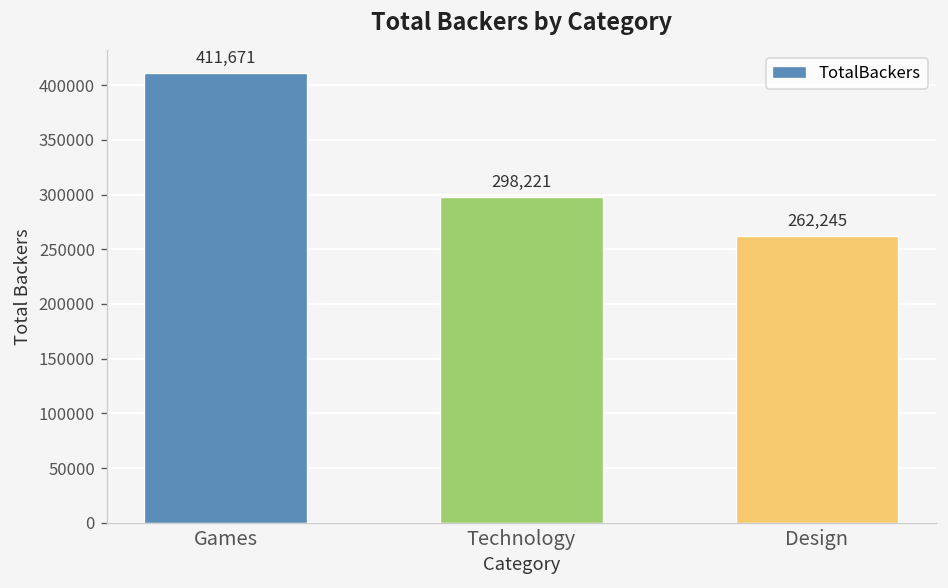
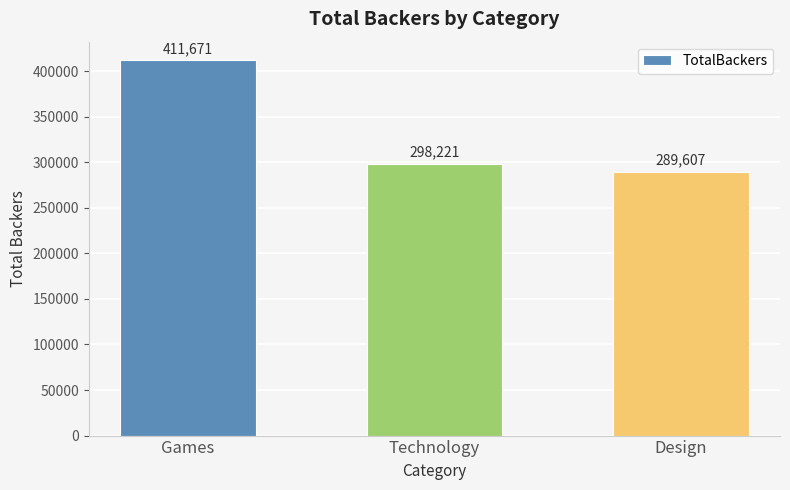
  {
    "Games": "411,671",
    "Technology": "298,221",
-   "Design": "262,245"
+   "Design": "289,607"
  }
